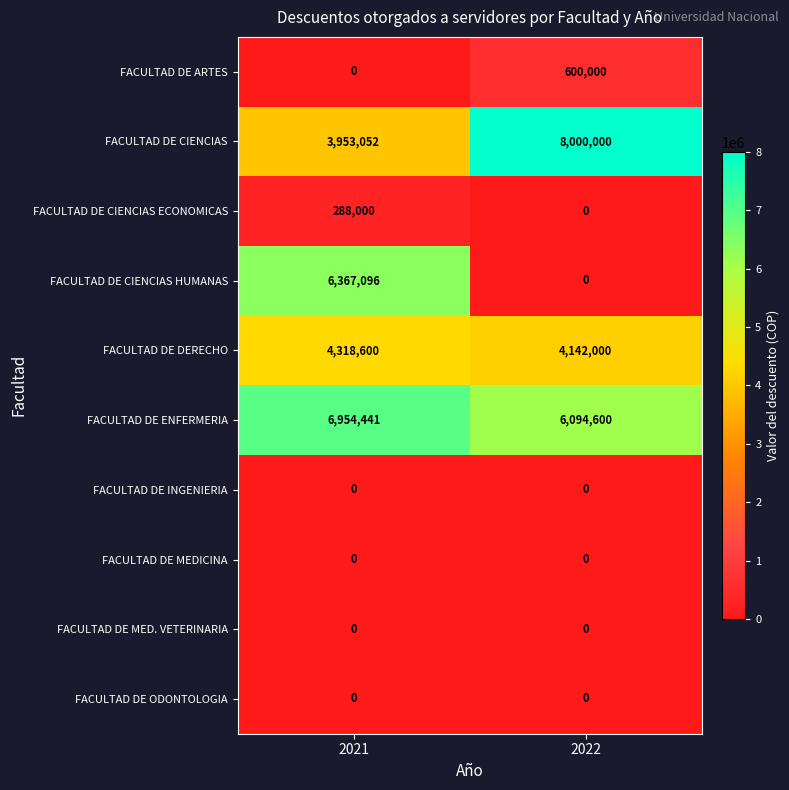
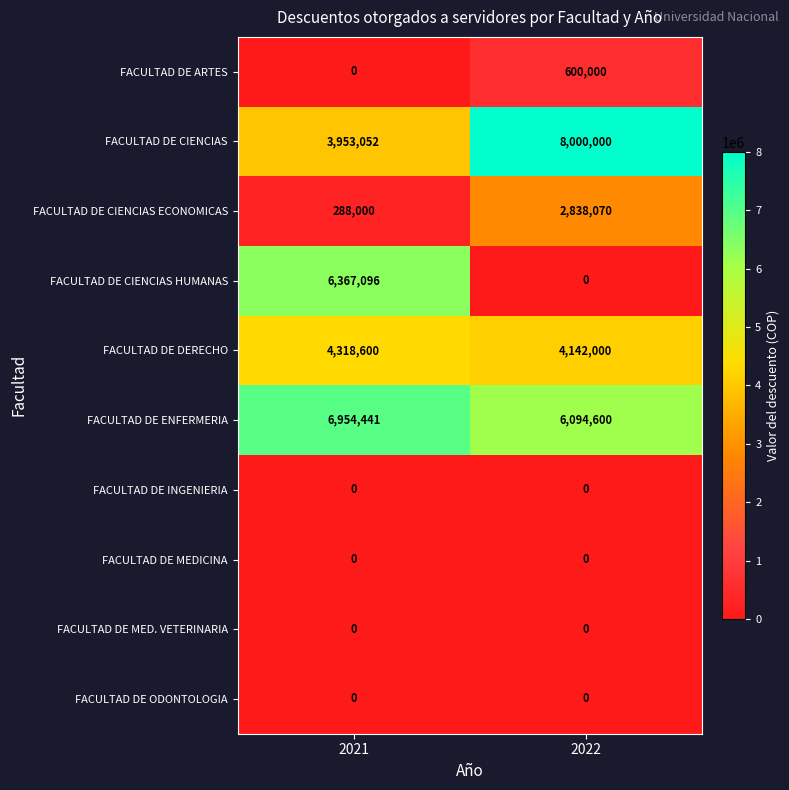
  {
    "FACULTAD DE ARTES": {
      "2021": "0",
      "2022": "600,000"
    },
    "FACULTAD DE CIENCIAS": {
      "2021": "3,953,052",
      "2022": "8,000,000"
    },
    "FACULTAD DE CIENCIAS ECONOMICAS": {
      "2021": "288,000",
-     "2022": "0"
+     "2022": "2,838,070"
    },
    "FACULTAD DE CIENCIAS HUMANAS": {
      "2021": "6,367,096",
      "2022": "0"
    },
    "FACULTAD DE DERECHO": {
      "2021": "4,318,600",
      "2022": "4,142,000"
    },
    "FACULTAD DE ENFERMERIA": {
      "2021": "6,954,441",
      "2022": "6,094,600"
    },
    "FACULTAD DE INGENIERIA": {
      "2021": "0",
      "2022": "0"
    },
    "FACULTAD DE MEDICINA": {
      "2021": "0",
      "2022": "0"
    },
    "FACULTAD DE MED. VETERINARIA": {
      "2021": "0",
      "2022": "0"
    },
    "FACULTAD DE ODONTOLOGIA": {
      "2021": "0",
      "2022": "0"
    }
  }
